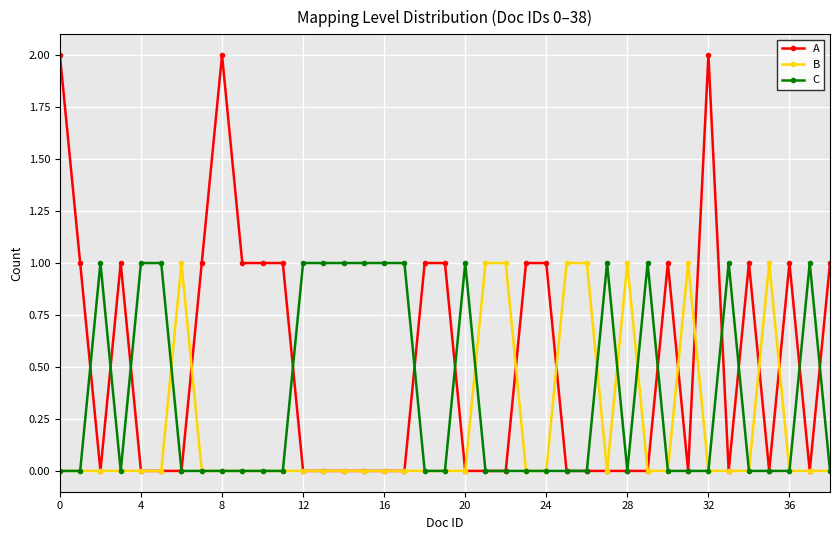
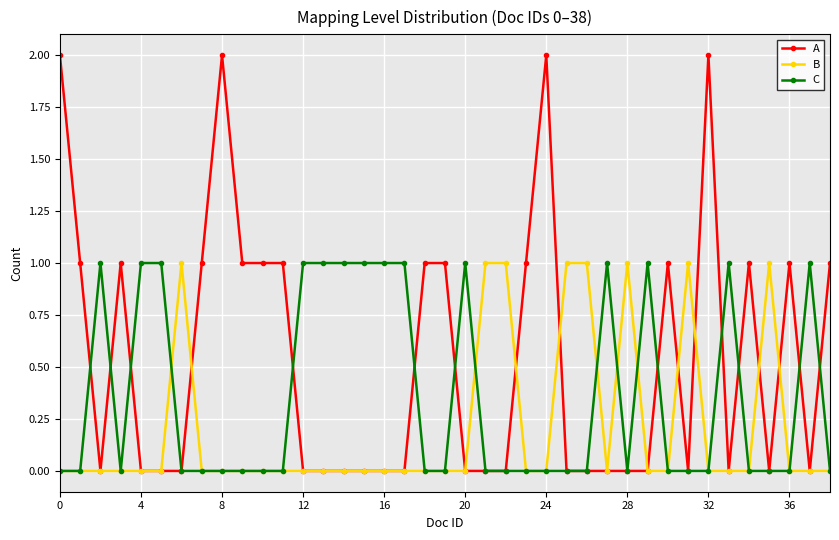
  {
    "A": {
      "0": 2,
      "8": 2,
-     "24": 1,
+     "24": 2,
      "32": 2,
      "36": 1
    },
    "B": {
      "28": 1
    },
    "C": {
      "4": 1,
      "12": 1,
      "16": 1,
      "20": 1
    }
  }
